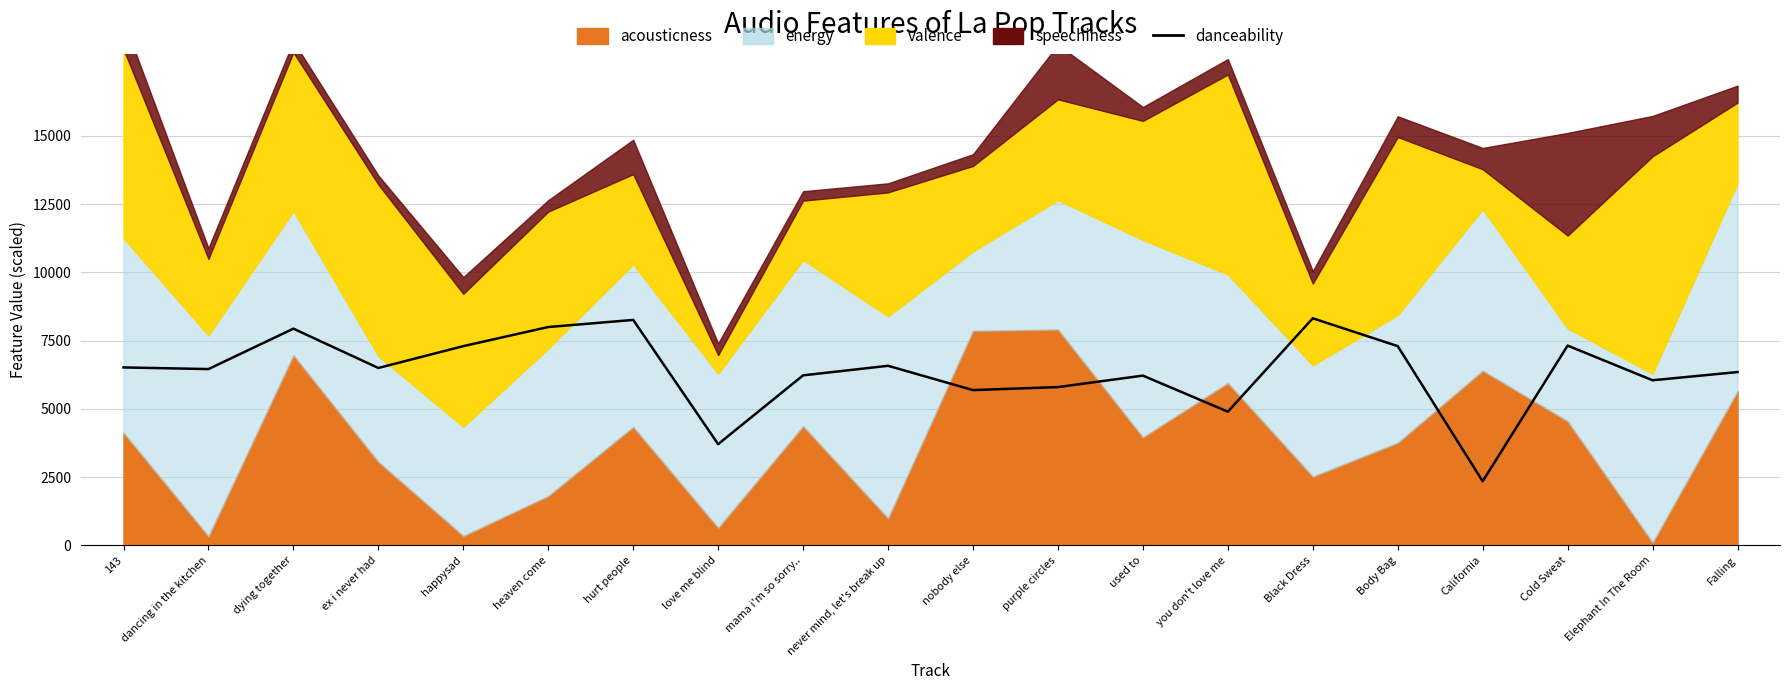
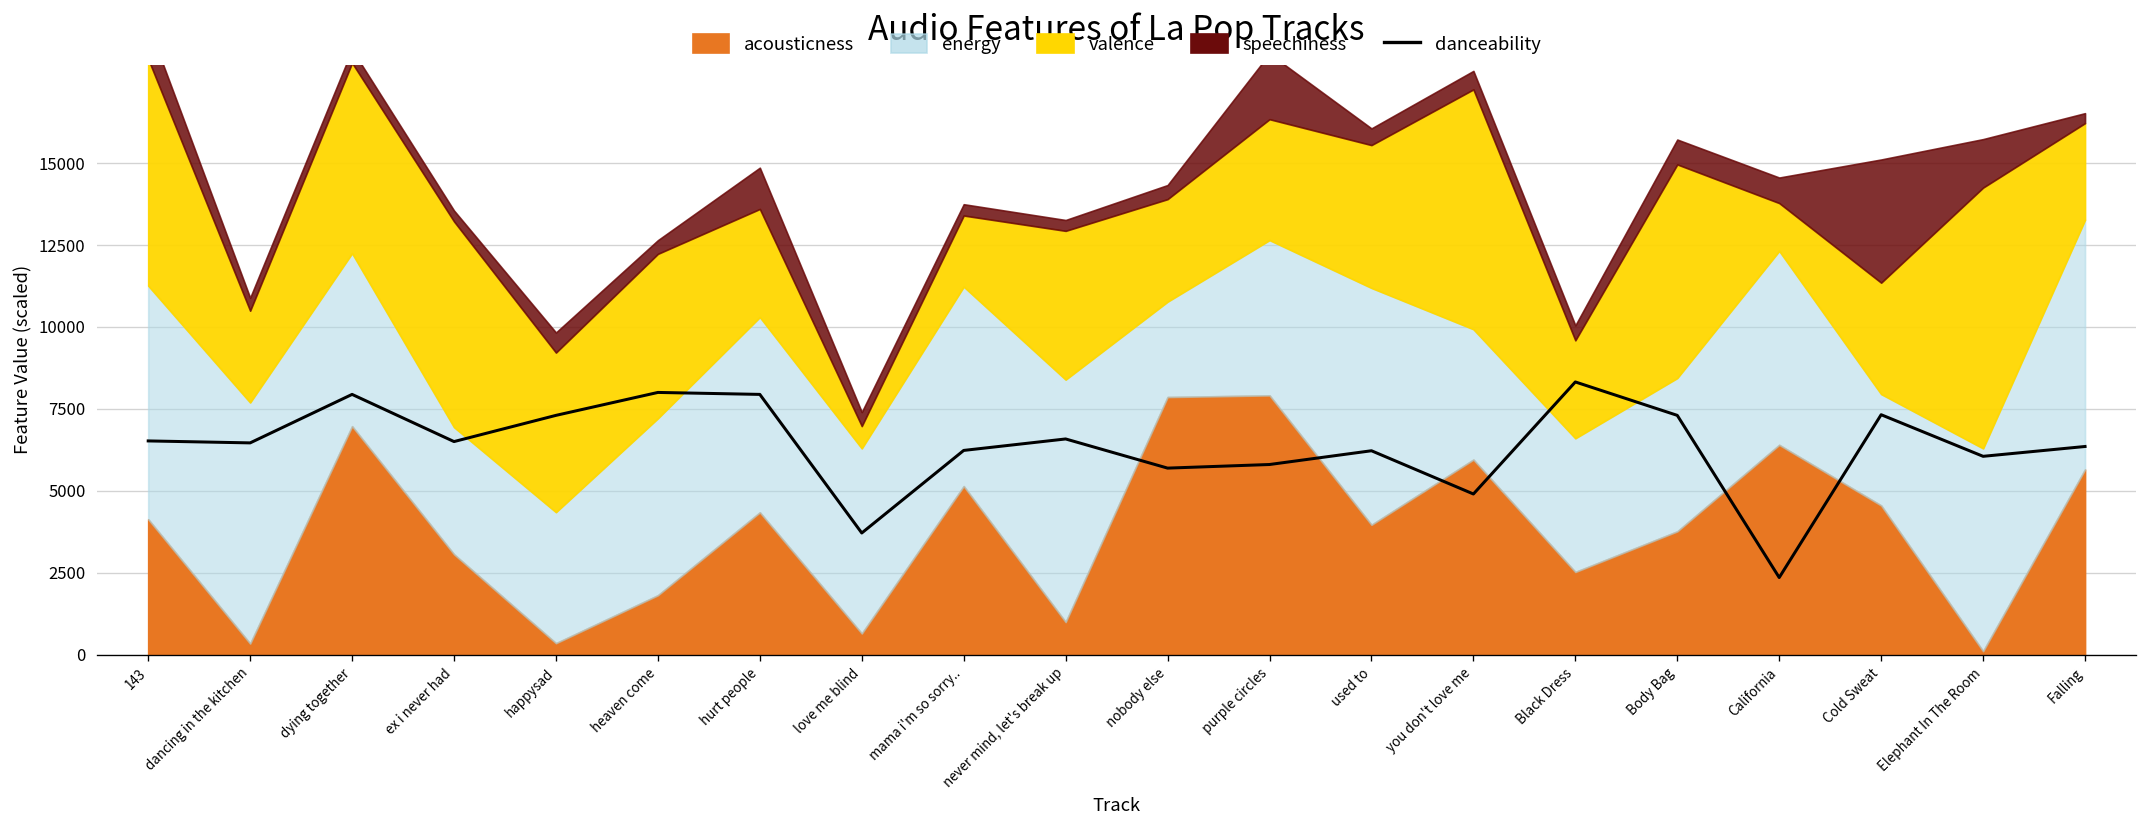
  {
    "danceability": {
      "143": 6500,
      "dancing in the kitchen": 6500,
      "dying together": 7900,
      "ex i never had": 6500,
      "happysad": 7300,
      "heaven come": 8000,
-     "hurt people": 8300,
+     "hurt people": 7900,
      "love me blind": 3700,
      "mama i'm so sorry..": 6200,
      "never mind, let's break up": 6600,
      "nobody else": 5700,
      "purple circles": 5800,
      "used to": 6200,
      "you don't love me": 4900,
      "Black Dress": 8300,
      "Body Bag": 7300,
      "California": 2400,
      "Cold Sweat": 7300,
      "Elephant In The Room": 6100,
      "Falling": 6400
    },
    "acousticness": {
      "143": 4100,
      "dancing in the kitchen": 300,
      "dying together": 7000,
      "ex i never had": 3100,
      "happysad": 300,
      "heaven come": 1800,
      "hurt people": 4300,
      "love me blind": 600,
-     "mama i'm so sorry..": 4400,
+     "mama i'm so sorry..": 5100,
      "never mind, let's break up": 1000,
      "nobody else": 7900,
      "purple circles": 7900,
      "used to": 4000,
      "you don't love me": 6000,
      "Black Dress": 2500,
      "Body Bag": 3800,
      "California": 6400,
      "Cold Sweat": 4600,
      "Elephant In The Room": 100,
      "Falling": 5600
    },
    "energy": {
      "143": 7100,
      "dancing in the kitchen": 7400,
      "dying together": 5300,
      "ex i never had": 3900,
      "happysad": 4000,
      "heaven come": 5400,
      "hurt people": 6000,
      "love me blind": 5600,
      "mama i'm so sorry..": 6100,
      "never mind, let's break up": 7400,
      "nobody else": 2900,
      "purple circles": 4700,
      "used to": 7200,
      "you don't love me": 4000,
      "Black Dress": 4100,
      "Body Bag": 4700,
      "California": 5900,
      "Cold Sweat": 3400,
      "Elephant In The Room": 6200,
      "Falling": 7600
    },
    "valence": {
      "dancing in the kitchen": 2800,
      "dying together": 5800,
      "ex i never had": 6300,
      "happysad": 4900,
      "heaven come": 5000,
      "hurt people": 3300,
      "love me blind": 700,
      "mama i'm so sorry..": 2200,
      "never mind, let's break up": 4500,
      "nobody else": 3100,
      "purple circles": 3700,
      "used to": 4400,
      "you don't love me": 7300,
      "Black Dress": 3000,
      "Body Bag": 6500,
      "California": 1500,
      "Cold Sweat": 3400,
      "Elephant In The Room": 8000,
      "Falling": 3000
    },
    "speechiness": {
      "dancing in the kitchen": 400,
      "ex i never had": 300,
      "happysad": 600,
      "heaven come": 400,
      "hurt people": 1300,
      "love me blind": 400,
      "mama i'm so sorry..": 300,
      "never mind, let's break up": 300,
      "nobody else": 400,
      "used to": 500,
      "you don't love me": 600,
      "Black Dress": 500,
      "Body Bag": 800,
      "California": 800,
      "Cold Sweat": 3800,
      "Elephant In The Room": 1500,
-     "Falling": 600
+     "Falling": 300
    }
  }
